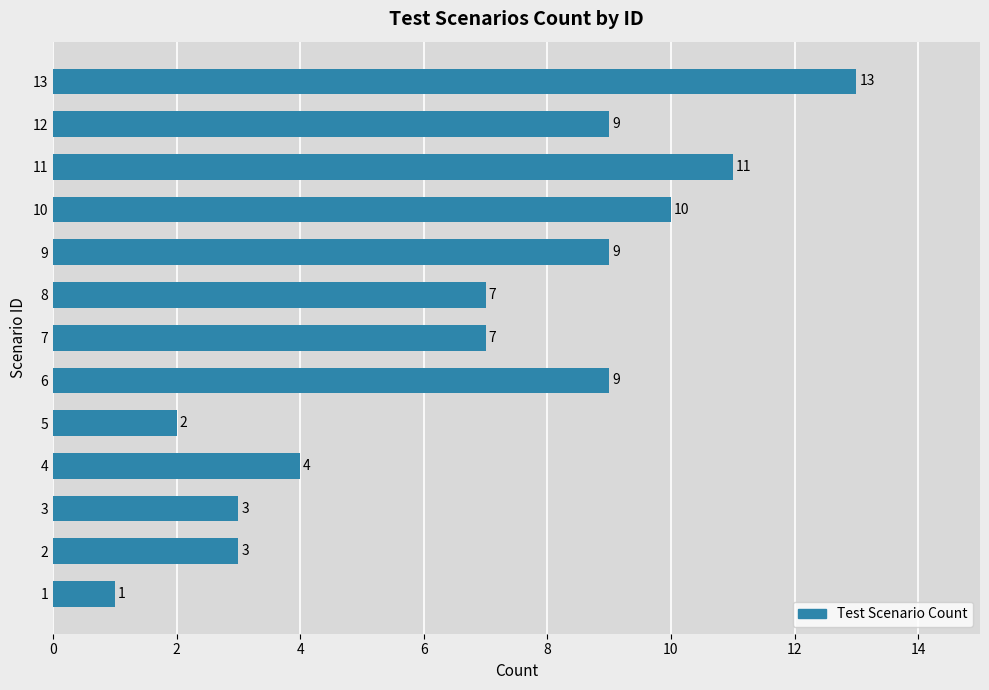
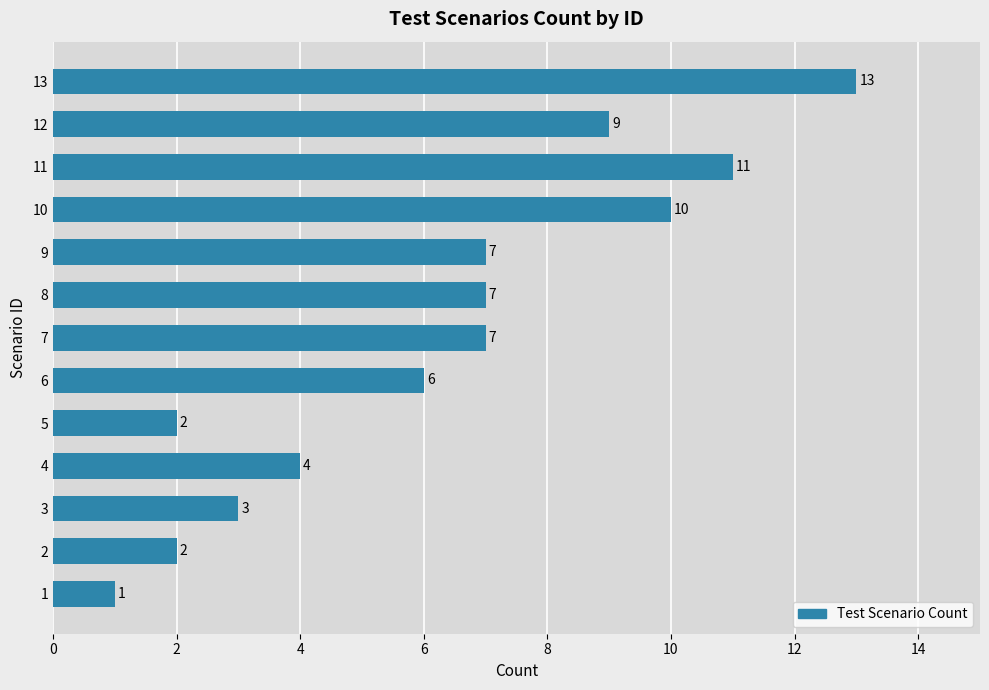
  {
    "13": 13,
    "12": 9,
    "11": 11,
    "10": 10,
-   "9": 9,
+   "9": 7,
    "8": 7,
    "7": 7,
-   "6": 9,
+   "6": 6,
    "5": 2,
    "4": 4,
    "3": 3,
-   "2": 3,
+   "2": 2,
    "1": 1
  }
